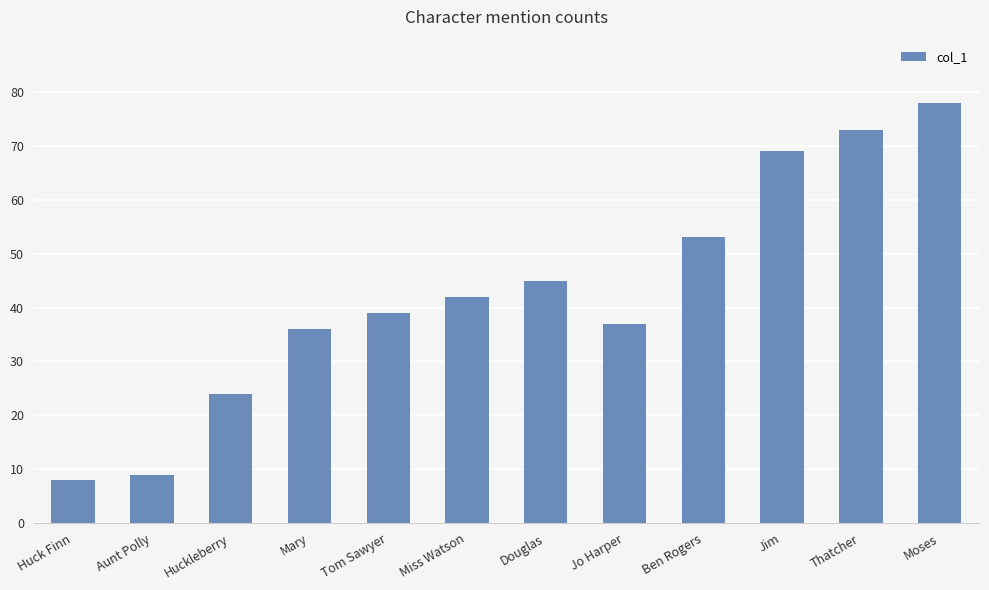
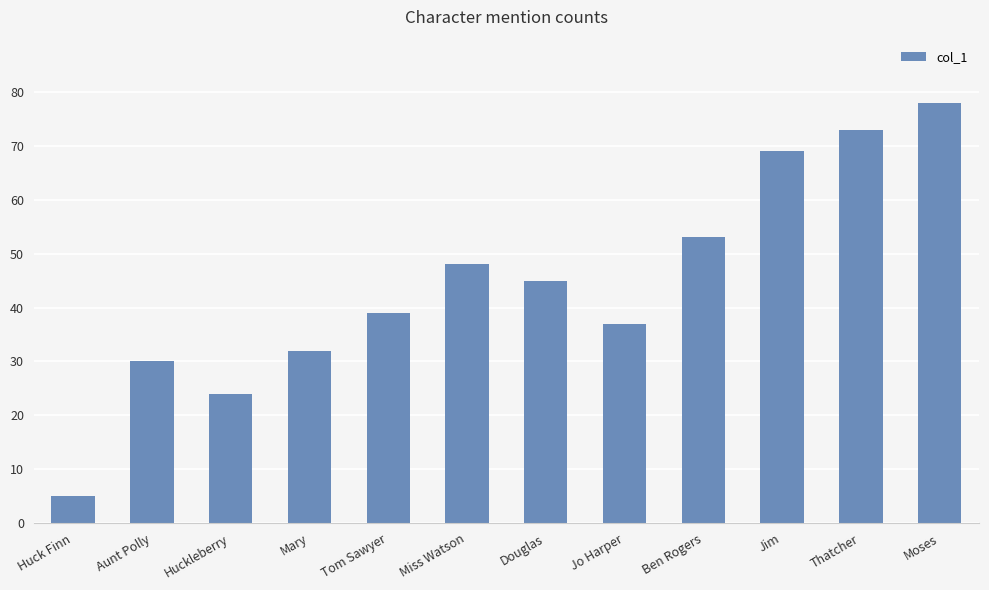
  {
-   "Huck Finn": 8,
-   "Aunt Polly": 9,
+   "Huck Finn": 5,
+   "Aunt Polly": 30,
    "Huckleberry": 24,
-   "Mary": 36,
+   "Mary": 32,
    "Tom Sawyer": 39,
-   "Miss Watson": 42,
+   "Miss Watson": 48,
    "Douglas": 45,
    "Jo Harper": 37,
    "Ben Rogers": 53,
    "Jim": 69,
    "Thatcher": 73,
    "Moses": 78
  }
